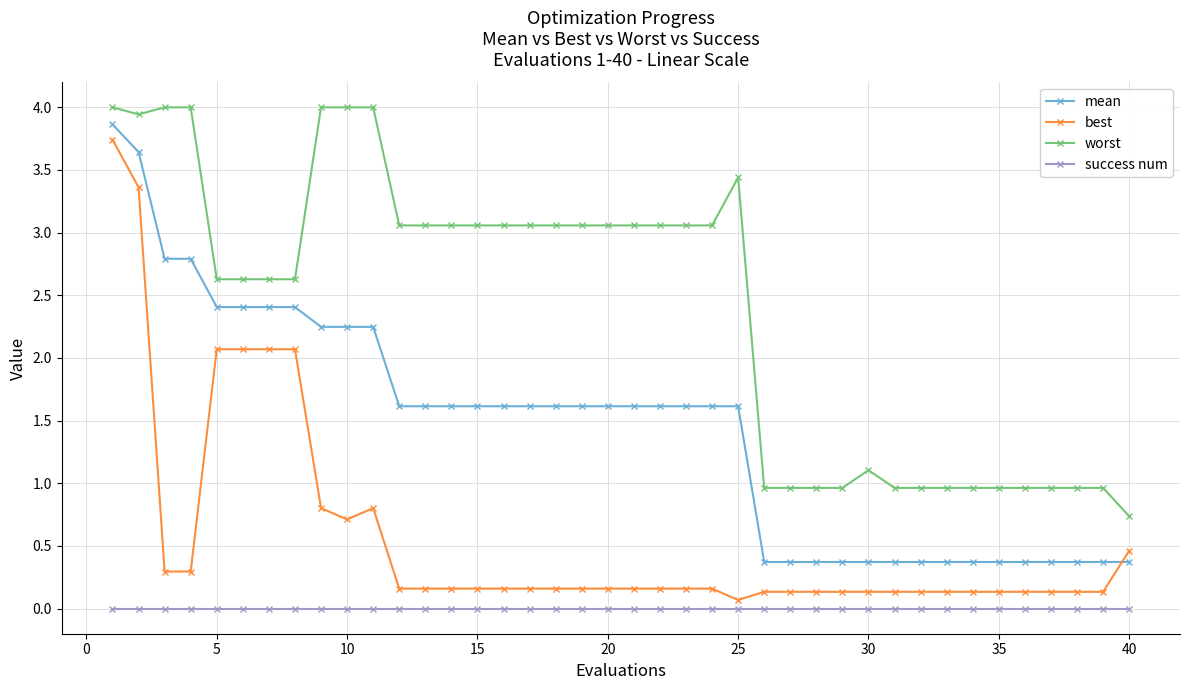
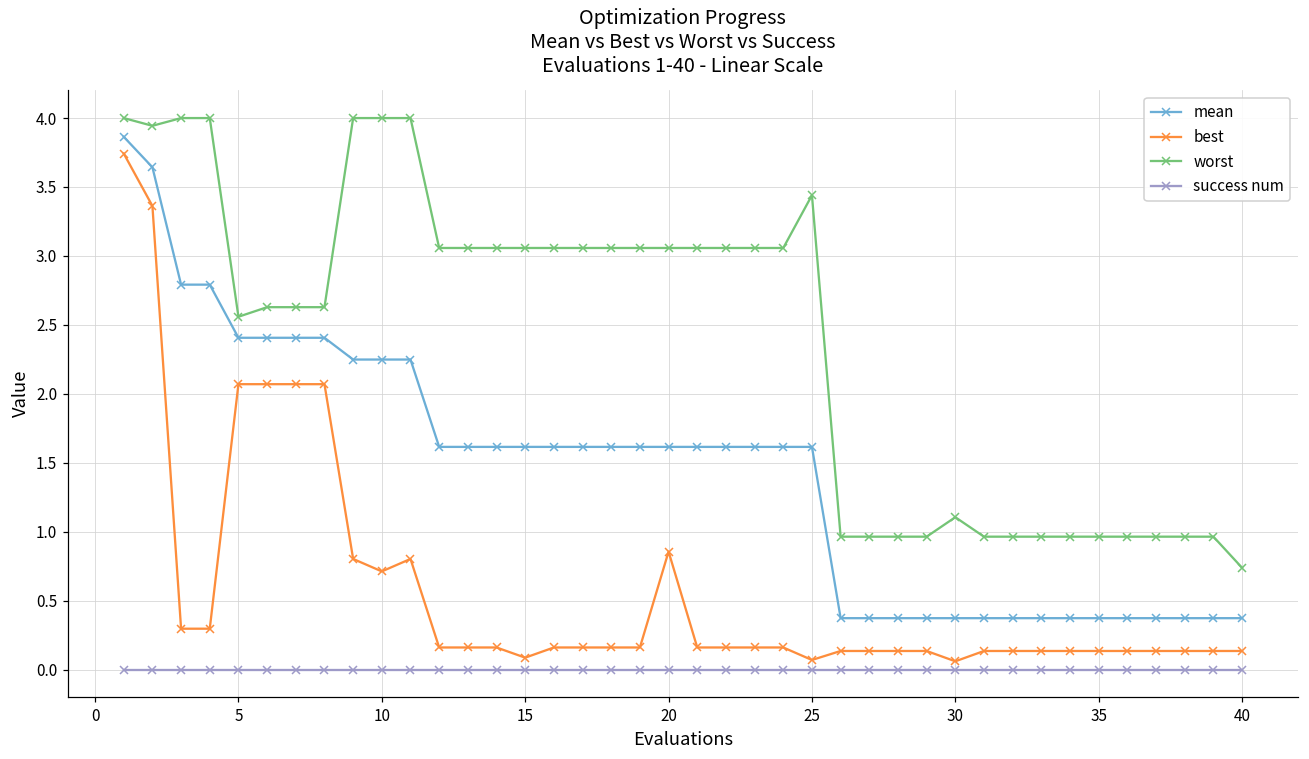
  {
    "best": {
      "5": 2.07,
      "10": 0.71,
-     "15": 0.16,
-     "20": 0.16,
+     "15": 0.09,
+     "20": 0.86,
      "25": 0.07,
-     "30": 0.13,
+     "30": 0.06,
      "35": 0.13,
-     "40": 0.46
+     "40": 0.13
    },
    "worst": {
-     "5": 2.63,
+     "5": 2.56,
      "10": 4.00,
      "15": 3.06,
      "20": 3.06,
      "25": 3.44,
      "30": 1.10,
      "35": 0.96,
      "40": 0.74
    }
  }
